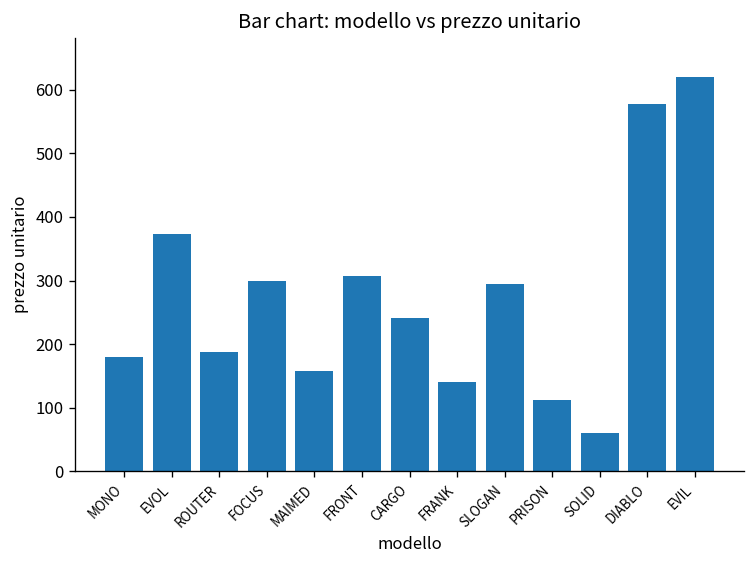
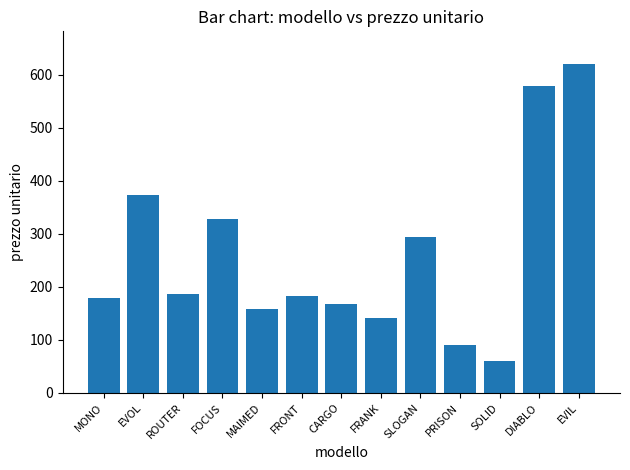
  {
    "MONO": 180,
    "EVOL": 370,
    "ROUTER": 190,
-   "FOCUS": 300,
+   "FOCUS": 330,
    "MAIMED": 160,
-   "FRONT": 310,
-   "CARGO": 240,
+   "FRONT": 180,
+   "CARGO": 170,
    "FRANK": 140,
    "SLOGAN": 290,
-   "PRISON": 110,
+   "PRISON": 90,
    "SOLID": 60,
    "DIABLO": 580,
    "EVIL": 620
  }
